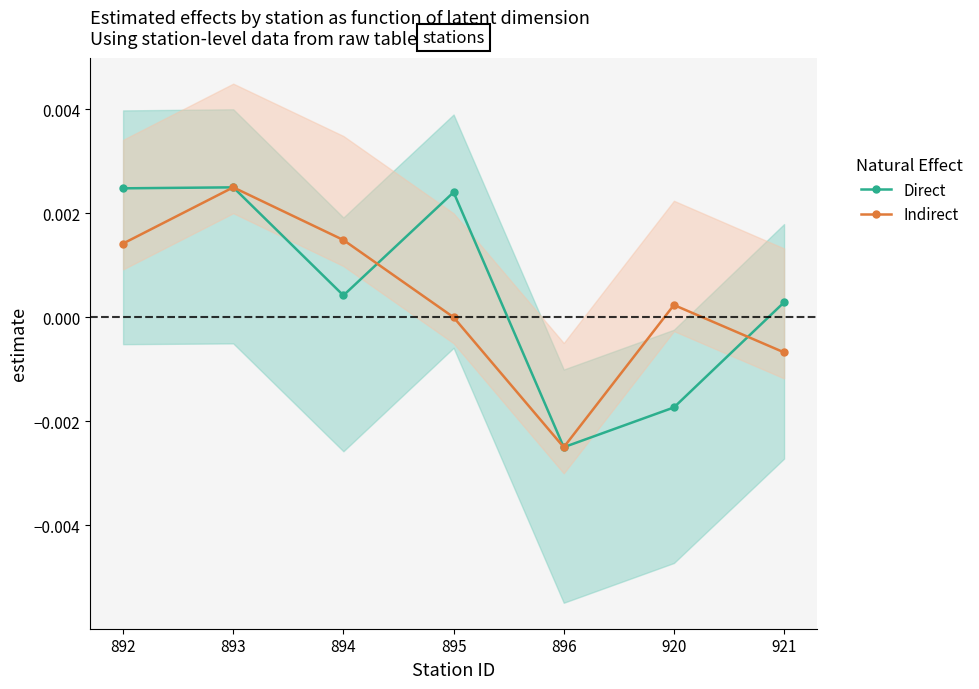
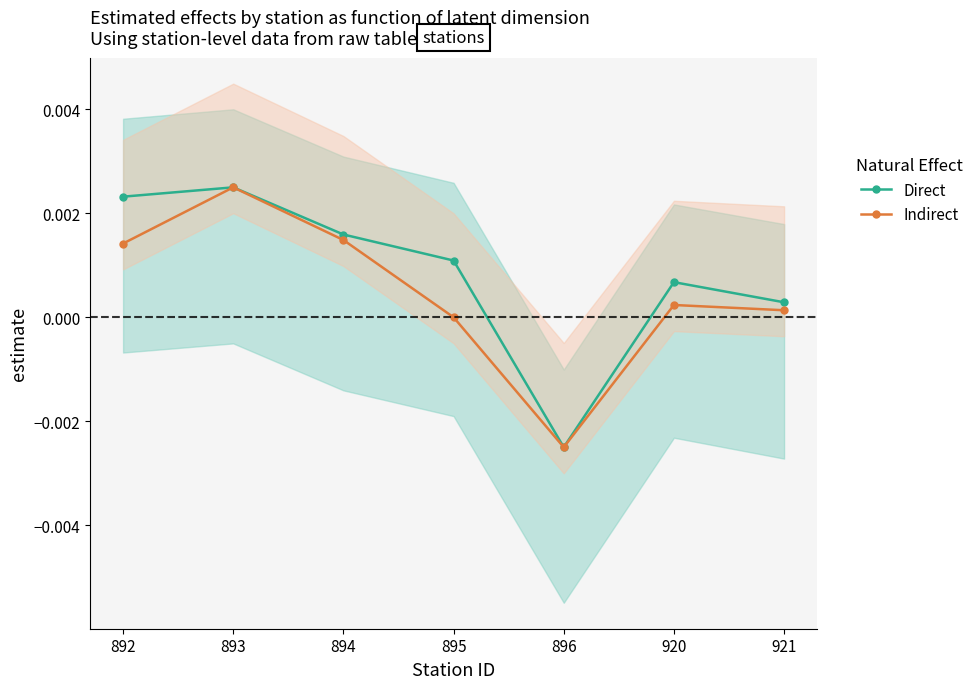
  {
    "Direct": {
-     "892": 0.0025,
-     "894": 0.0004,
-     "895": 0.0024,
-     "920": -0.0017,
+     "892": 0.0023,
+     "894": 0.0016,
+     "895": 0.0011,
+     "920": 0.0007,
      "921": 0.0003
    },
    "Indirect": {
      "892": 0.0014,
      "894": 0.0015,
      "895": 0.0000,
      "920": 0.0002,
-     "921": -0.0007
+     "921": 0.0001
    }
  }
